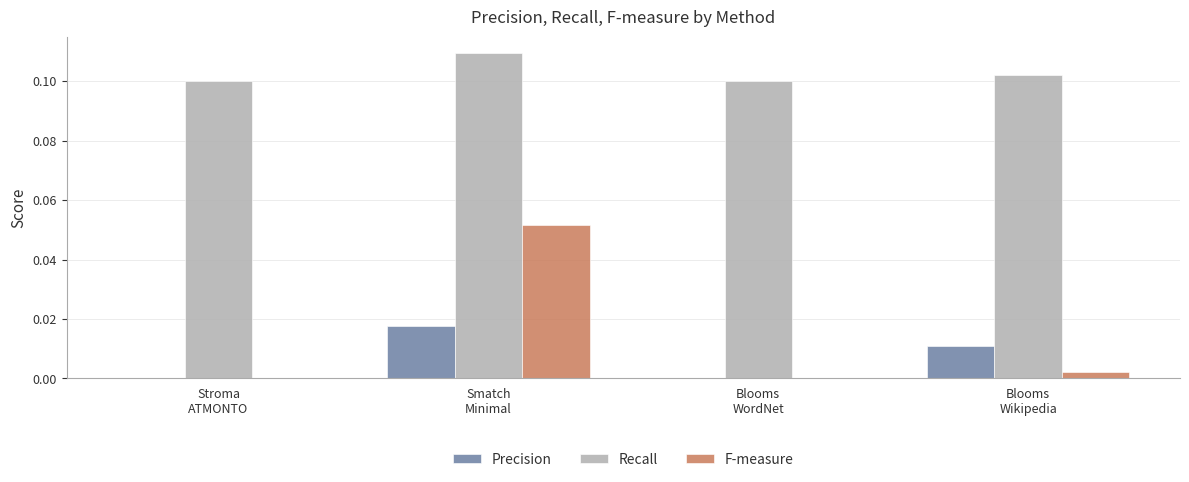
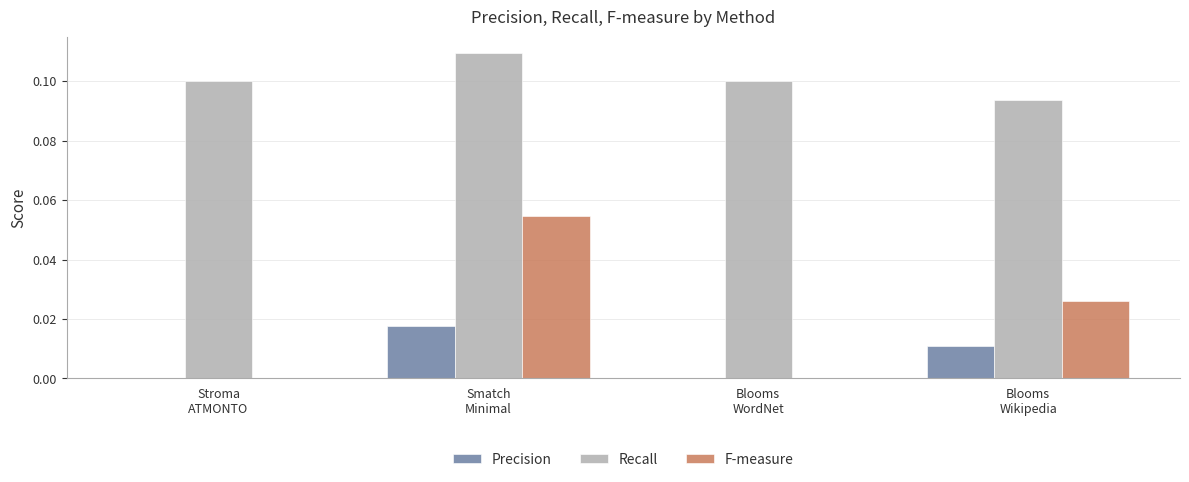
  {
    "Precision": {
      "Stroma ATMONTO": 0.000,
      "Smatch Minimal": 0.018,
      "Blooms WordNet": 0.000,
      "Blooms Wikipedia": 0.011
    },
    "Recall": {
      "Stroma ATMONTO": 0.100,
      "Smatch Minimal": 0.109,
      "Blooms WordNet": 0.100,
-     "Blooms Wikipedia": 0.102
+     "Blooms Wikipedia": 0.094
    },
    "F-measure": {
      "Stroma ATMONTO": 0.000,
-     "Smatch Minimal": 0.052,
+     "Smatch Minimal": 0.055,
      "Blooms WordNet": 0.000,
-     "Blooms Wikipedia": 0.002
+     "Blooms Wikipedia": 0.026
    }
  }
